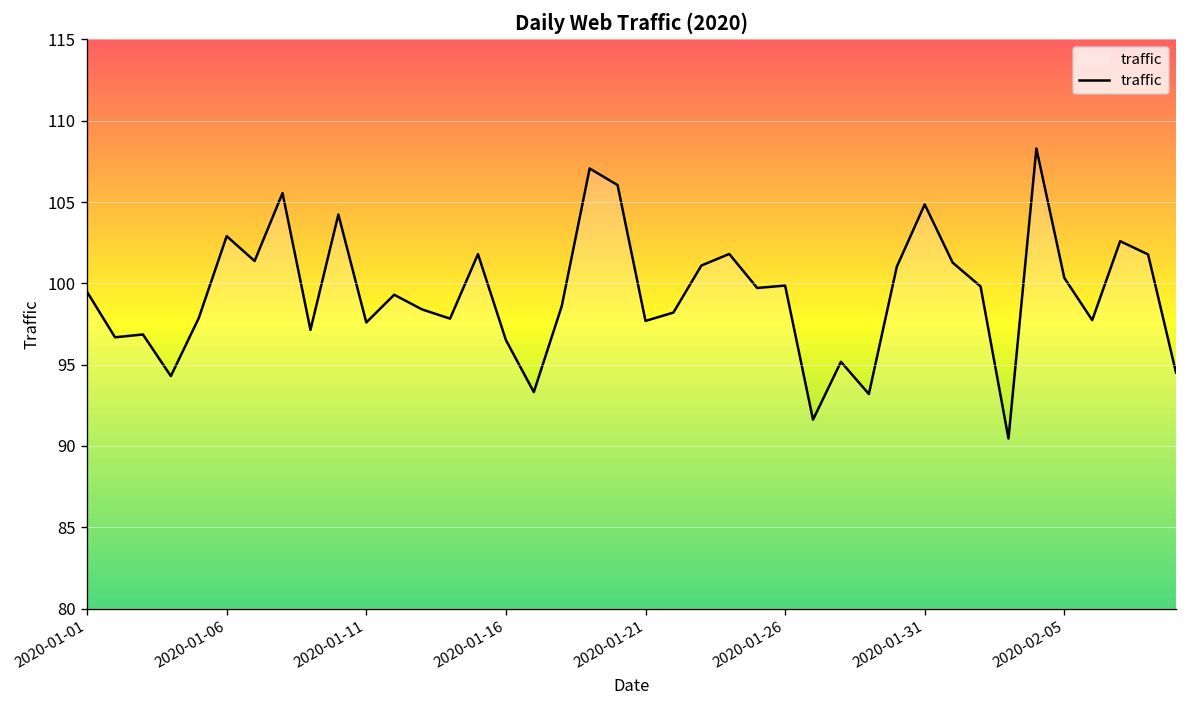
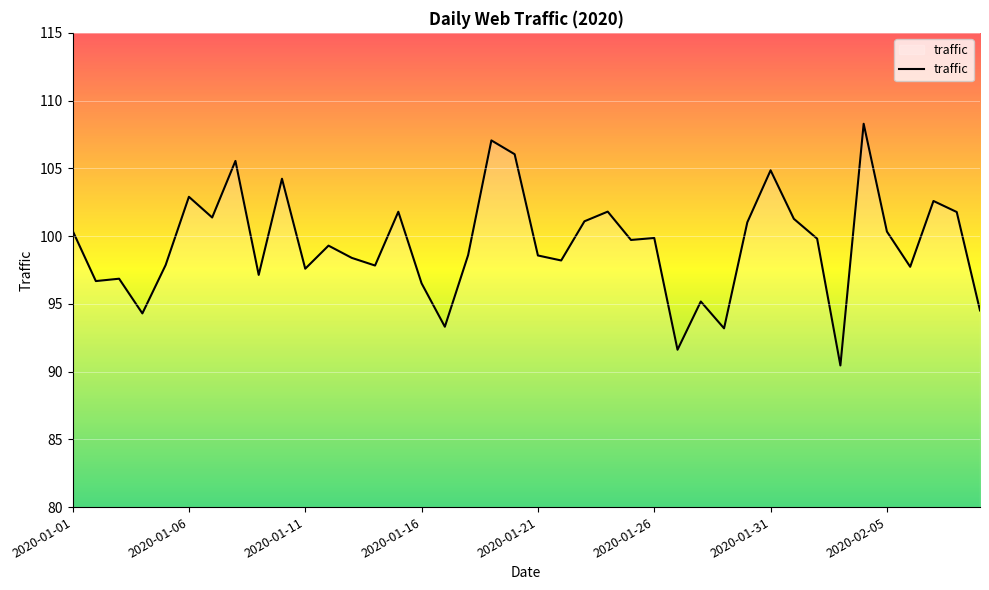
  {
-   "2020-01-01": 99.5,
+   "2020-01-01": 100.4,
    "2020-01-06": 102.9,
    "2020-01-11": 97.6,
    "2020-01-16": 96.5,
-   "2020-01-21": 97.7,
+   "2020-01-21": 98.6,
    "2020-01-26": 99.9,
    "2020-01-31": 104.9,
    "2020-02-05": 100.3
  }
